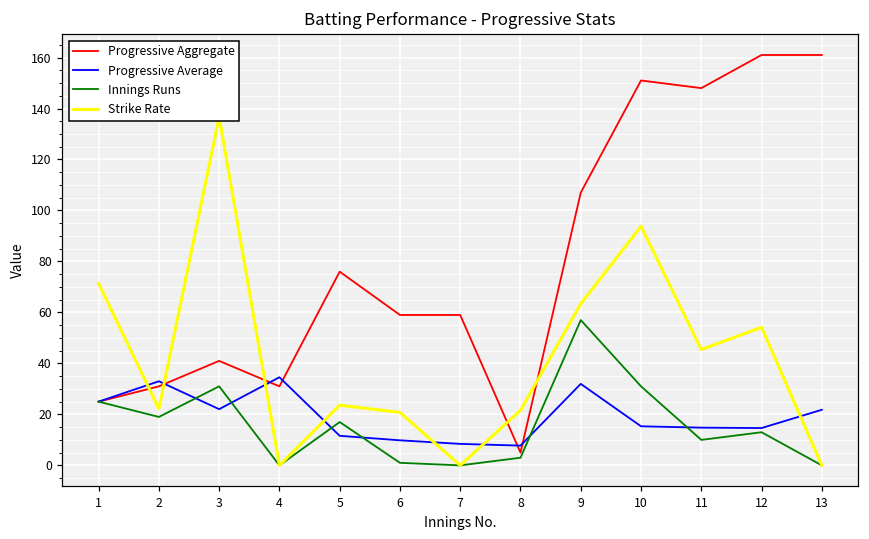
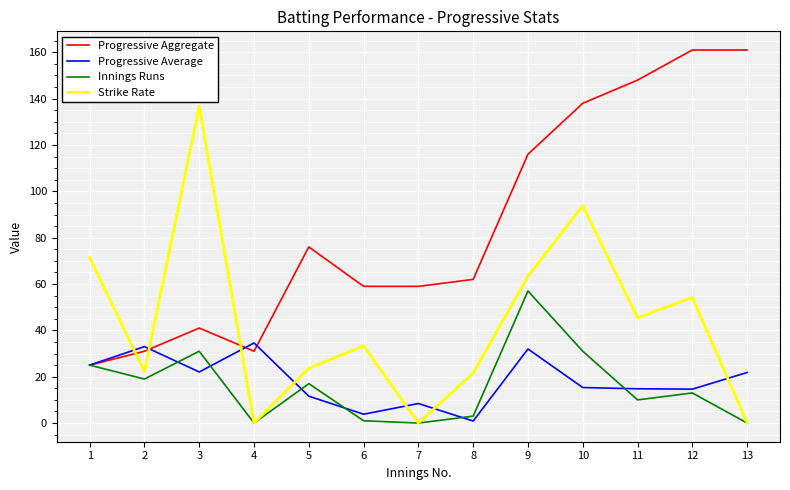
  {
    "Progressive Aggregate": {
      "2": 31,
      "3": 41,
      "4": 31,
      "5": 76,
      "6": 59,
      "7": 59,
-     "8": 5,
-     "9": 107,
-     "10": 151,
+     "8": 62,
+     "9": 116,
+     "10": 138,
      "11": 148,
      "12": 161,
      "13": 161
    },
    "Progressive Average": {
      "2": 33,
      "3": 22,
      "4": 35,
      "5": 12,
-     "6": 10,
+     "6": 4,
      "7": 8,
-     "8": 8,
+     "8": 1,
      "9": 32,
      "10": 15,
      "11": 15,
      "12": 15,
      "13": 22
    },
    "Innings Runs": {
      "2": 19,
      "3": 31,
      "5": 17,
      "6": 1,
      "8": 3,
      "9": 57,
      "10": 31,
      "11": 10,
      "12": 13
    },
    "Strike Rate": {
      "1": 71,
      "2": 22,
      "3": 137,
      "5": 24,
-     "6": 21,
+     "6": 33,
      "8": 22,
      "9": 63,
      "10": 94,
      "11": 45,
      "12": 54
    }
  }
